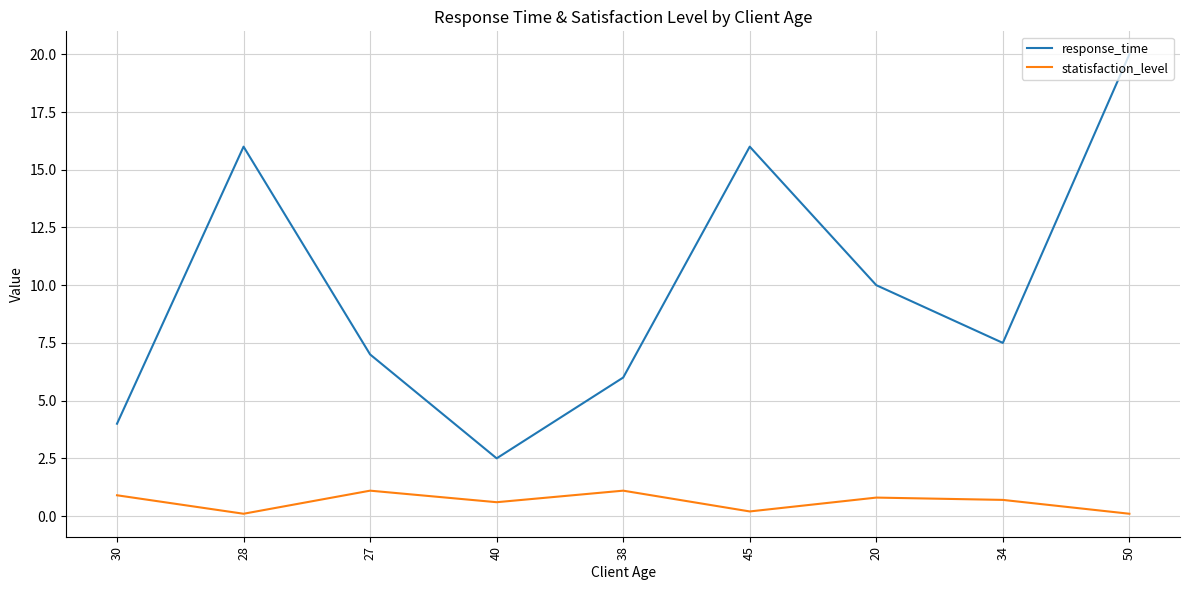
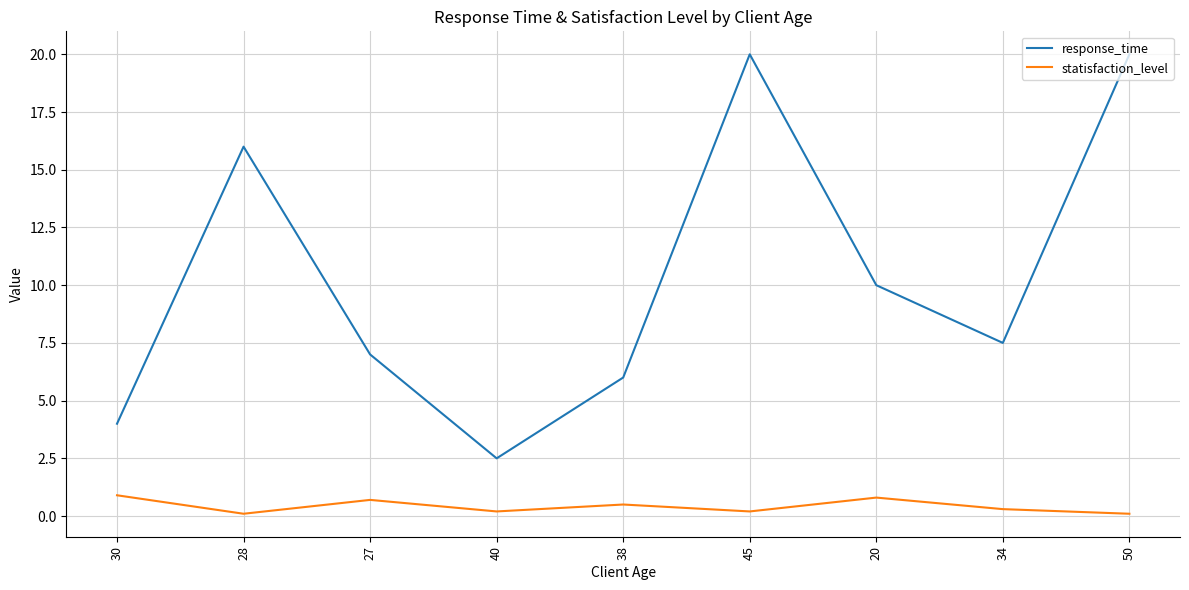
  {
    "response_time": {
      "30": 4,
      "28": 16,
      "27": 7,
      "40": 2.5,
      "38": 6,
-     "45": 16,
+     "45": 20,
      "20": 10,
      "34": 7.5
    },
    "statisfaction_level": {
      "30": 0.9,
      "28": 0.1,
-     "27": 1.1,
-     "40": 0.6,
-     "38": 1.1,
+     "27": 0.7,
+     "40": 0.2,
+     "38": 0.5,
      "45": 0.2,
      "20": 0.8,
-     "34": 0.7,
+     "34": 0.3,
      "50": 0.1
    }
  }
